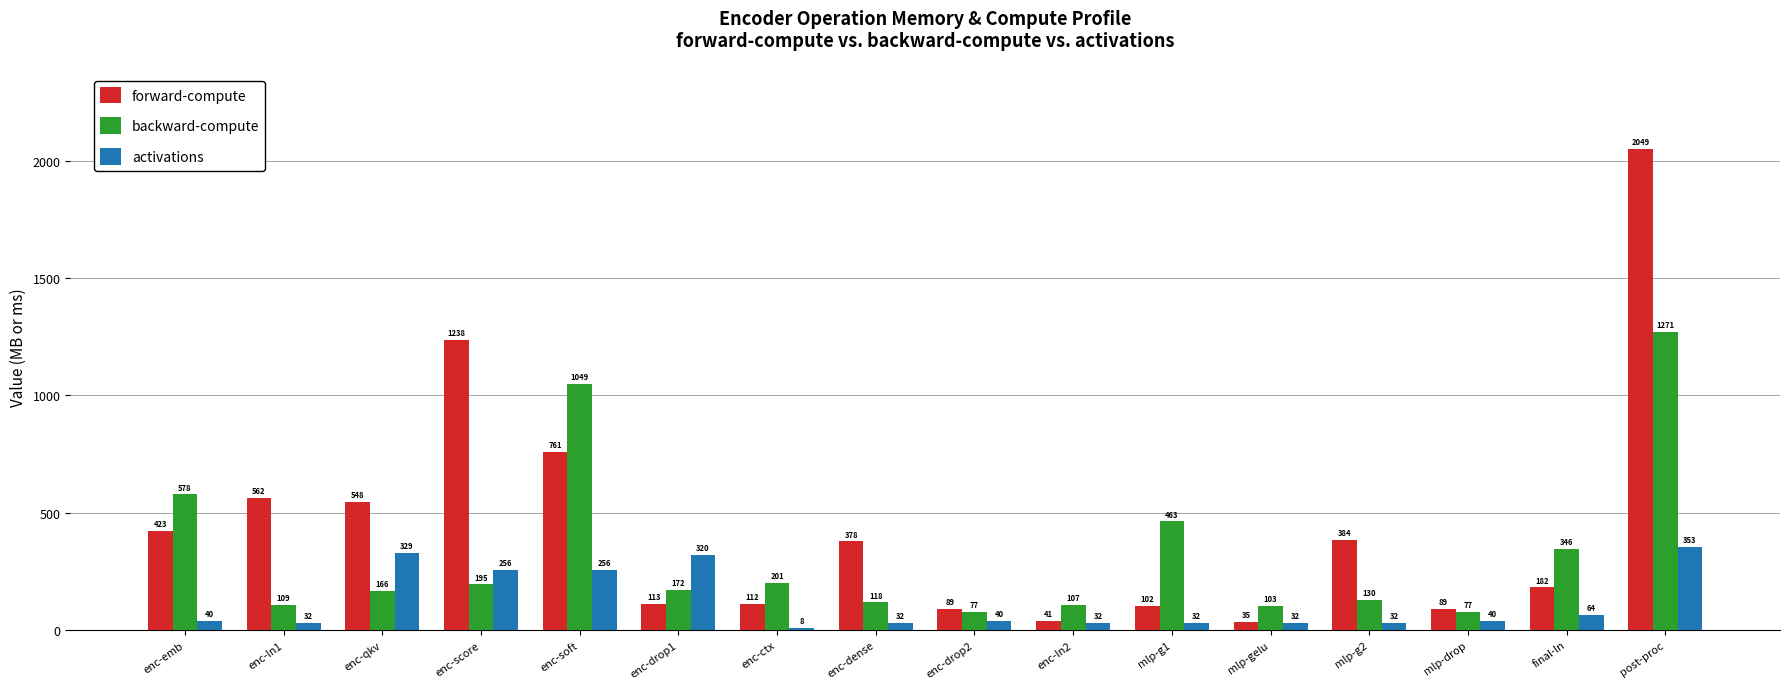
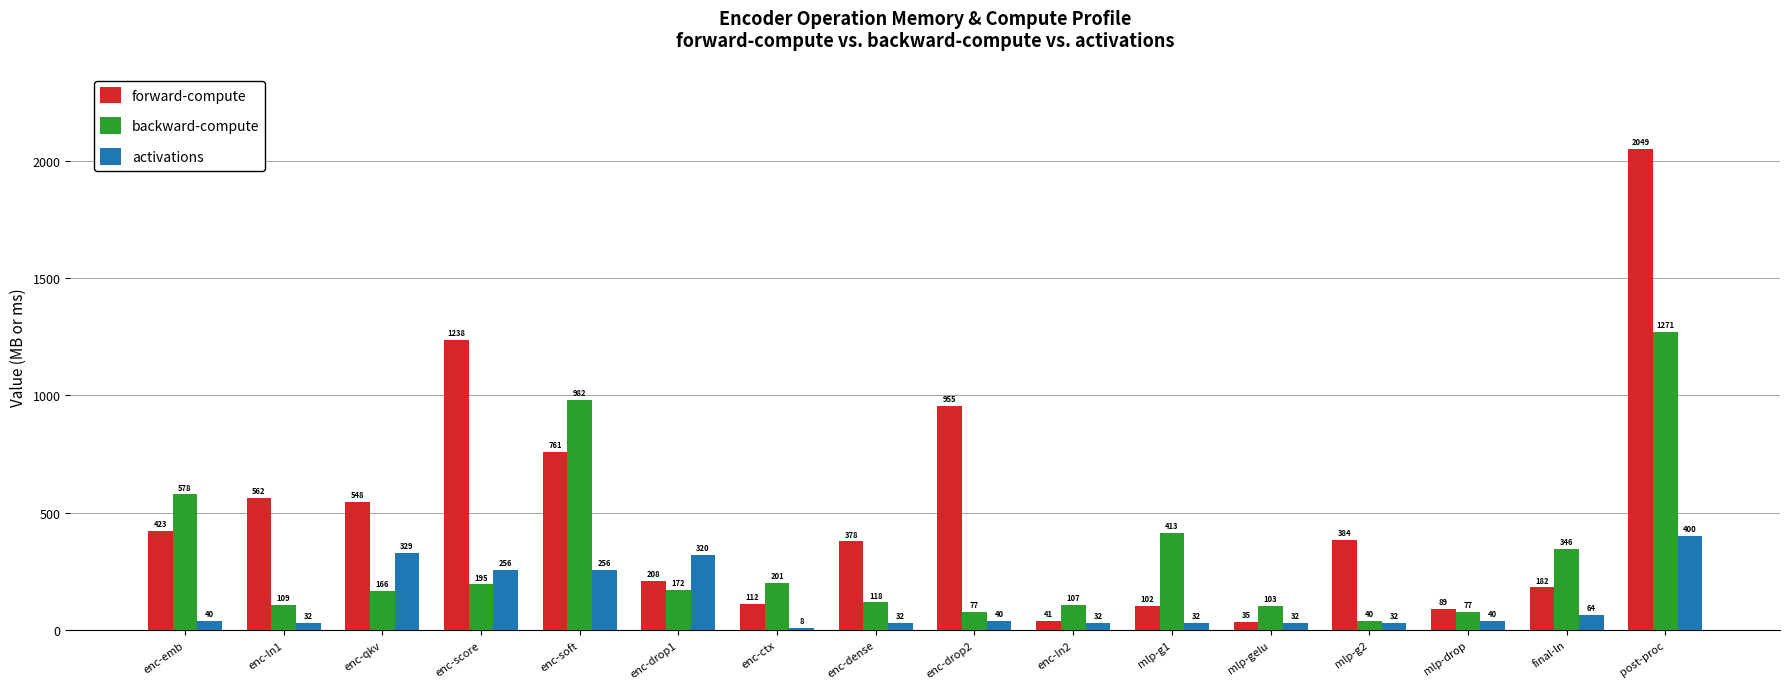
  {
    "forward-compute": {
      "enc-emb": 423,
      "enc-ln1": 562,
      "enc-qkv": 548,
      "enc-score": 1238,
      "enc-soft": 761,
-     "enc-drop1": 113,
+     "enc-drop1": 208,
      "enc-ctx": 112,
      "enc-dense": 378,
-     "enc-drop2": 89,
+     "enc-drop2": 955,
      "enc-ln2": 41,
      "mlp-g1": 102,
      "mlp-gelu": 35,
      "mlp-g2": 384,
      "mlp-drop": 89,
      "final-ln": 182,
      "post-proc": 2049
    },
    "backward-compute": {
      "enc-emb": 578,
      "enc-ln1": 109,
      "enc-qkv": 166,
      "enc-score": 195,
-     "enc-soft": 1049,
+     "enc-soft": 982,
      "enc-drop1": 172,
      "enc-ctx": 201,
      "enc-dense": 118,
      "enc-drop2": 77,
      "enc-ln2": 107,
-     "mlp-g1": 463,
+     "mlp-g1": 413,
      "mlp-gelu": 103,
-     "mlp-g2": 130,
+     "mlp-g2": 40,
      "mlp-drop": 77,
      "final-ln": 346,
      "post-proc": 1271
    },
    "activations": {
      "enc-emb": 40,
      "enc-ln1": 32,
      "enc-qkv": 329,
      "enc-score": 256,
      "enc-soft": 256,
      "enc-drop1": 320,
      "enc-ctx": 8,
      "enc-dense": 32,
      "enc-drop2": 40,
      "enc-ln2": 32,
      "mlp-g1": 32,
      "mlp-gelu": 32,
      "mlp-g2": 32,
      "mlp-drop": 40,
      "final-ln": 64,
-     "post-proc": 353
+     "post-proc": 400
    }
  }
